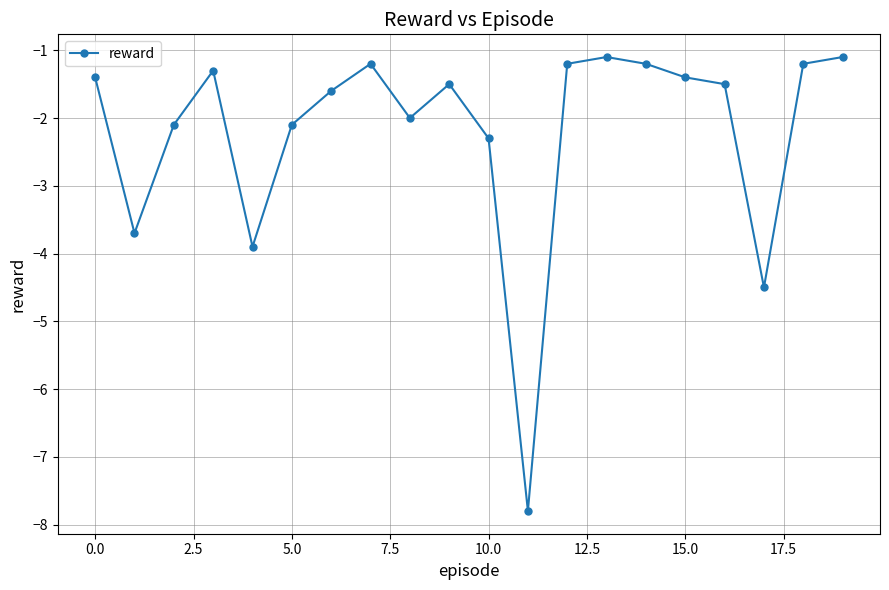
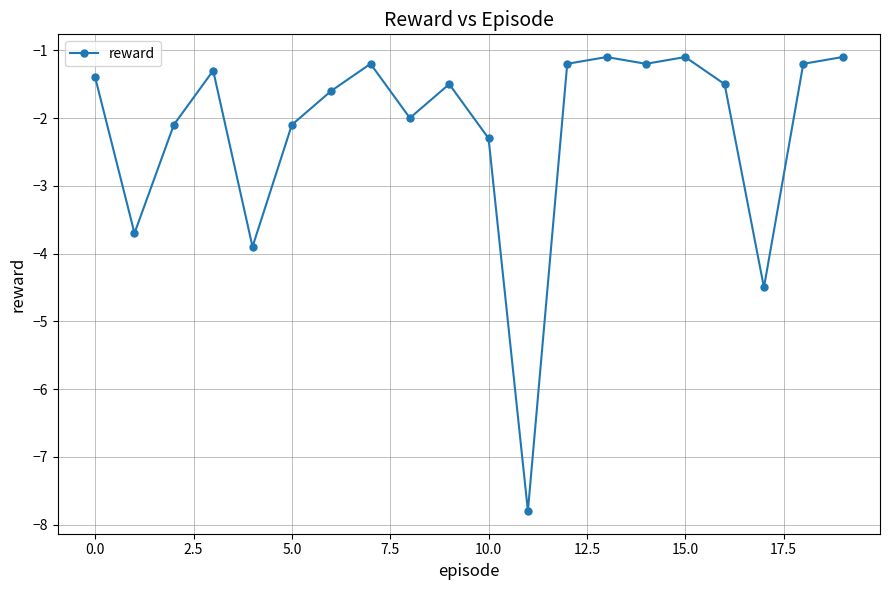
  {
    "0.0": -1.4,
    "5.0": -2.1,
    "10.0": -2.3,
-   "15.0": -1.4
+   "15.0": -1.1
  }
